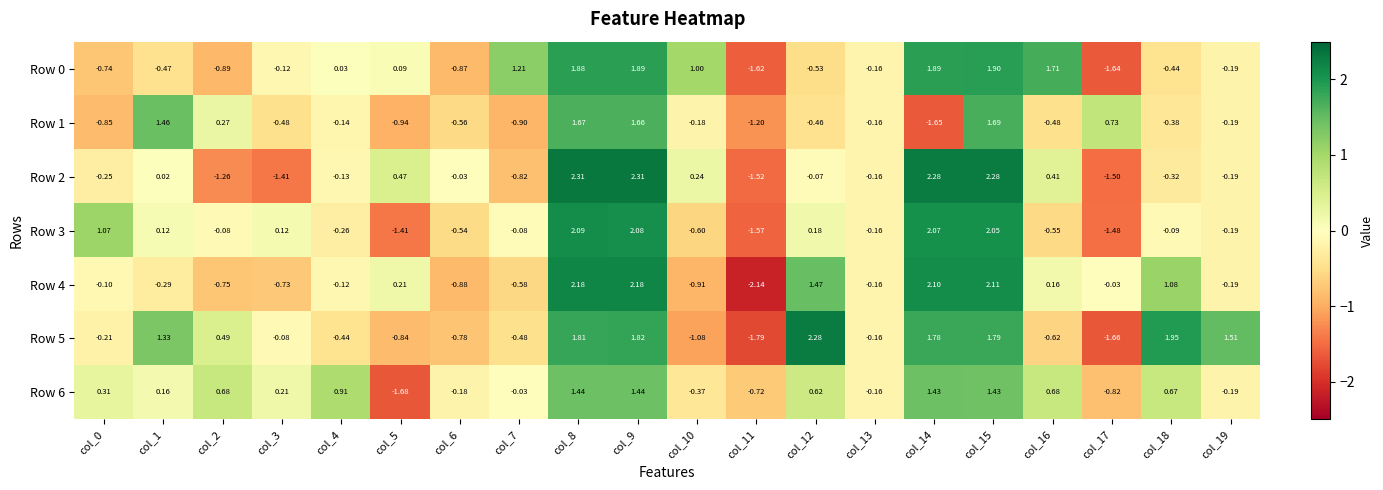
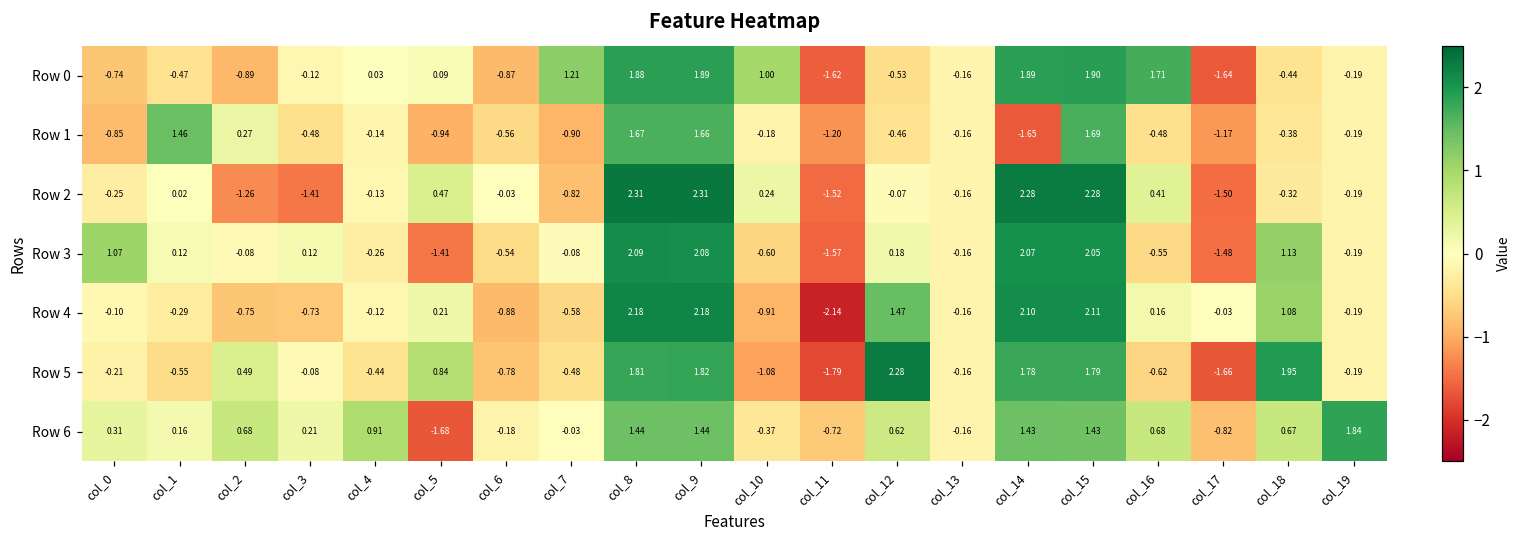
  {
    "Row 0": {
      "col_0": -0.74,
      "col_1": -0.47,
      "col_2": -0.89,
      "col_3": -0.12,
      "col_4": 0.03,
      "col_5": 0.09,
      "col_6": -0.87,
      "col_7": 1.21,
      "col_8": 1.88,
      "col_9": 1.89,
      "col_10": 1.00,
      "col_11": -1.62,
      "col_12": -0.53,
      "col_13": -0.16,
      "col_14": 1.89,
      "col_15": 1.90,
      "col_16": 1.71,
      "col_17": -1.64,
      "col_18": -0.44,
      "col_19": -0.19
    },
    "Row 1": {
      "col_0": -0.85,
      "col_1": 1.46,
      "col_2": 0.27,
      "col_3": -0.48,
      "col_4": -0.14,
      "col_5": -0.94,
      "col_6": -0.56,
      "col_7": -0.90,
      "col_8": 1.67,
      "col_9": 1.66,
      "col_10": -0.18,
      "col_11": -1.20,
      "col_12": -0.46,
      "col_13": -0.16,
      "col_14": -1.65,
      "col_15": 1.69,
      "col_16": -0.48,
-     "col_17": 0.73,
+     "col_17": -1.17,
      "col_18": -0.38,
      "col_19": -0.19
    },
    "Row 2": {
      "col_0": -0.25,
      "col_1": 0.02,
      "col_2": -1.26,
      "col_3": -1.41,
      "col_4": -0.13,
      "col_5": 0.47,
      "col_6": -0.03,
      "col_7": -0.82,
      "col_8": 2.31,
      "col_9": 2.31,
      "col_10": 0.24,
      "col_11": -1.52,
      "col_12": -0.07,
      "col_13": -0.16,
      "col_14": 2.28,
      "col_15": 2.28,
      "col_16": 0.41,
      "col_17": -1.50,
      "col_18": -0.32,
      "col_19": -0.19
    },
    "Row 3": {
      "col_0": 1.07,
      "col_1": 0.12,
      "col_2": -0.08,
      "col_3": 0.12,
      "col_4": -0.26,
      "col_5": -1.41,
      "col_6": -0.54,
      "col_7": -0.08,
      "col_8": 2.09,
      "col_9": 2.08,
      "col_10": -0.60,
      "col_11": -1.57,
      "col_12": 0.18,
      "col_13": -0.16,
      "col_14": 2.07,
      "col_15": 2.05,
      "col_16": -0.55,
      "col_17": -1.48,
-     "col_18": -0.09,
+     "col_18": 1.13,
      "col_19": -0.19
    },
    "Row 4": {
      "col_0": -0.10,
      "col_1": -0.29,
      "col_2": -0.75,
      "col_3": -0.73,
      "col_4": -0.12,
      "col_5": 0.21,
      "col_6": -0.88,
      "col_7": -0.58,
      "col_8": 2.18,
      "col_9": 2.18,
      "col_10": -0.91,
      "col_11": -2.14,
      "col_12": 1.47,
      "col_13": -0.16,
      "col_14": 2.10,
      "col_15": 2.11,
      "col_16": 0.16,
      "col_17": -0.03,
      "col_18": 1.08,
      "col_19": -0.19
    },
    "Row 5": {
      "col_0": -0.21,
-     "col_1": 1.33,
+     "col_1": -0.55,
      "col_2": 0.49,
      "col_3": -0.08,
      "col_4": -0.44,
-     "col_5": -0.84,
+     "col_5": 0.84,
      "col_6": -0.78,
      "col_7": -0.48,
      "col_8": 1.81,
      "col_9": 1.82,
      "col_10": -1.08,
      "col_11": -1.79,
      "col_12": 2.28,
      "col_13": -0.16,
      "col_14": 1.78,
      "col_15": 1.79,
      "col_16": -0.62,
      "col_17": -1.66,
      "col_18": 1.95,
-     "col_19": 1.51
+     "col_19": -0.19
    },
    "Row 6": {
      "col_0": 0.31,
      "col_1": 0.16,
      "col_2": 0.68,
      "col_3": 0.21,
      "col_4": 0.91,
      "col_5": -1.68,
      "col_6": -0.18,
      "col_7": -0.03,
      "col_8": 1.44,
      "col_9": 1.44,
      "col_10": -0.37,
      "col_11": -0.72,
      "col_12": 0.62,
      "col_13": -0.16,
      "col_14": 1.43,
      "col_15": 1.43,
      "col_16": 0.68,
      "col_17": -0.82,
      "col_18": 0.67,
-     "col_19": -0.19
+     "col_19": 1.84
    }
  }
